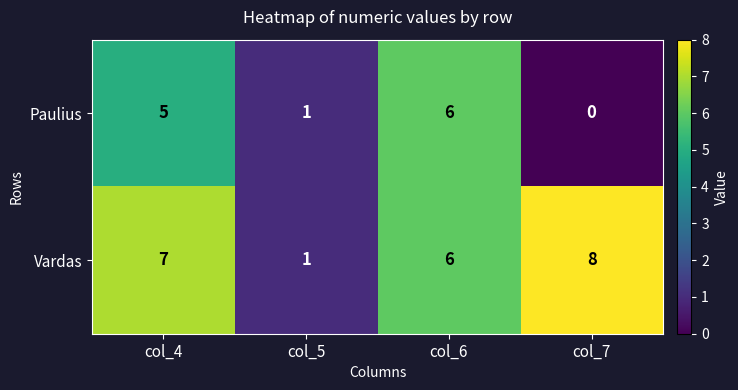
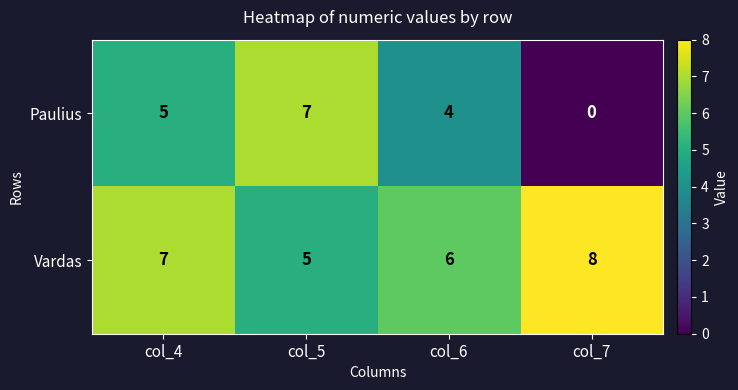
  {
    "Paulius": {
      "col_4": 5,
-     "col_5": 1,
-     "col_6": 6,
+     "col_5": 7,
+     "col_6": 4,
      "col_7": 0
    },
    "Vardas": {
      "col_4": 7,
-     "col_5": 1,
+     "col_5": 5,
      "col_6": 6,
      "col_7": 8
    }
  }
